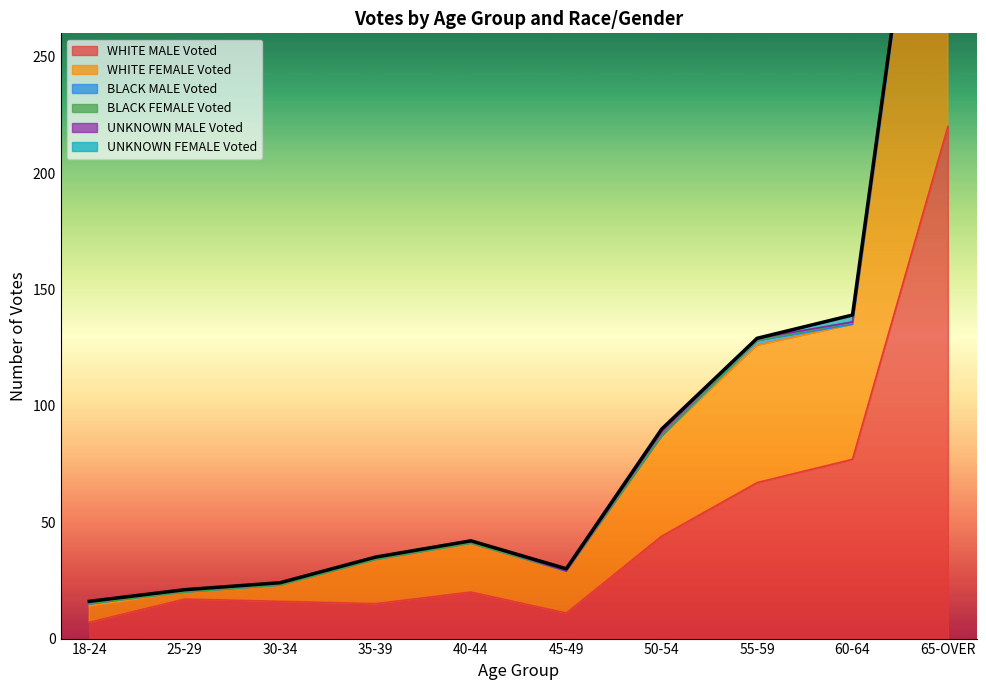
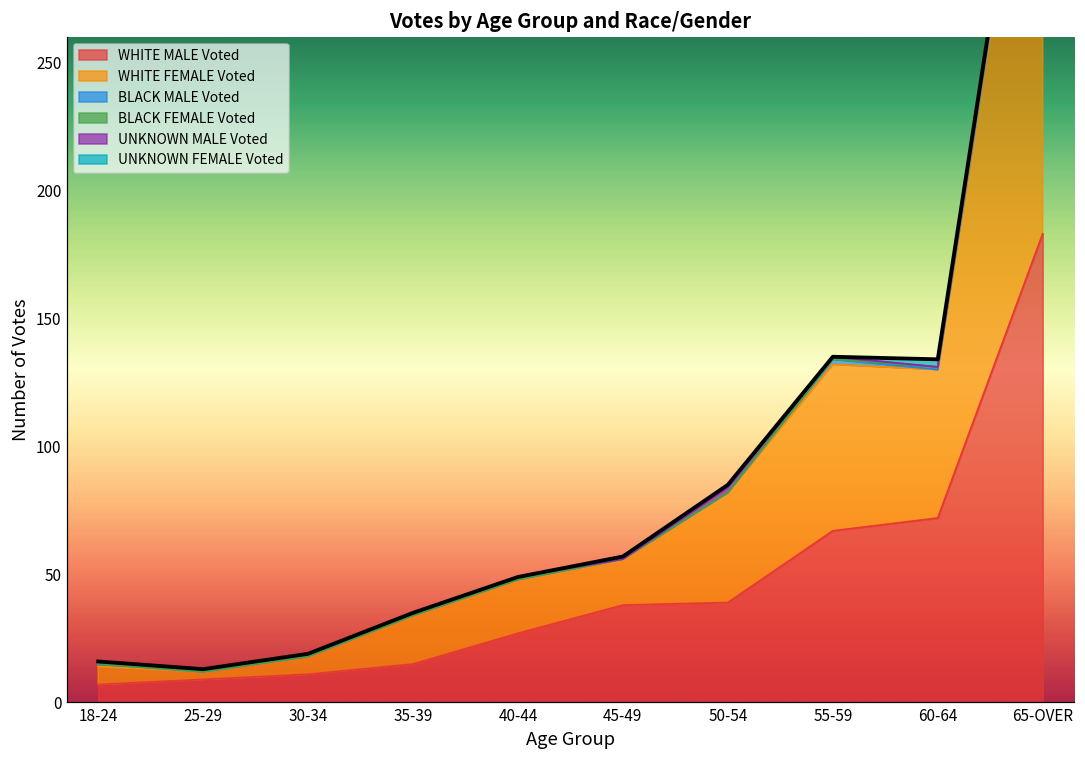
  {
    "WHITE MALE Voted": {
      "18-24": 7,
-     "25-29": 17,
-     "30-34": 16,
+     "25-29": 9,
+     "30-34": 11,
      "35-39": 15,
-     "40-44": 20,
-     "45-49": 11,
-     "50-54": 44,
+     "40-44": 27,
+     "45-49": 38,
+     "50-54": 39,
      "55-59": 67,
-     "60-64": 77,
-     "65-OVER": 220
+     "60-64": 72,
+     "65-OVER": 183
    },
    "WHITE FEMALE Voted": {
-     "55-59": 59
+     "55-59": 65
    }
  }
